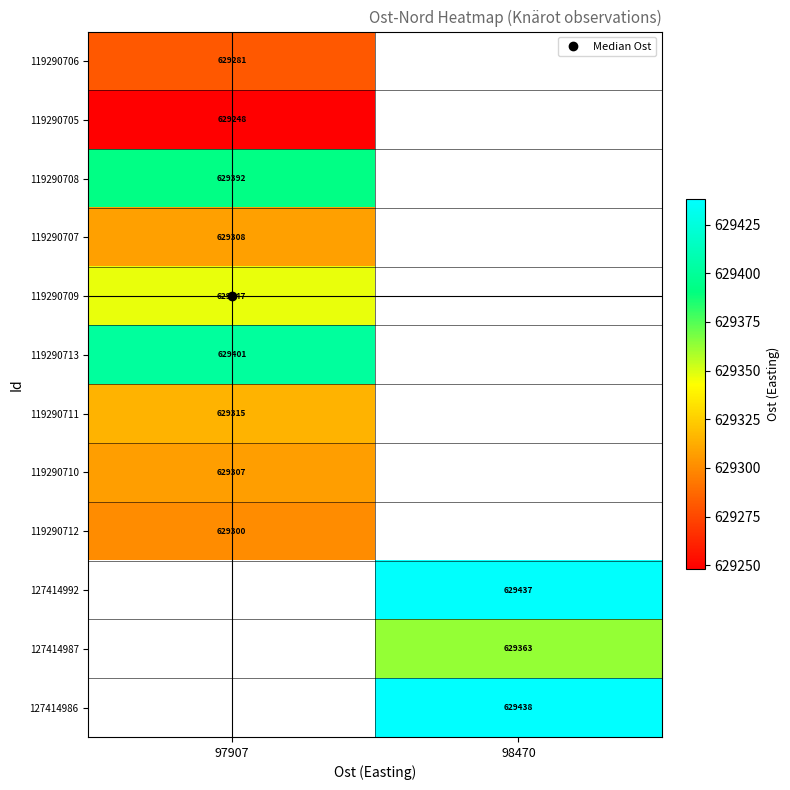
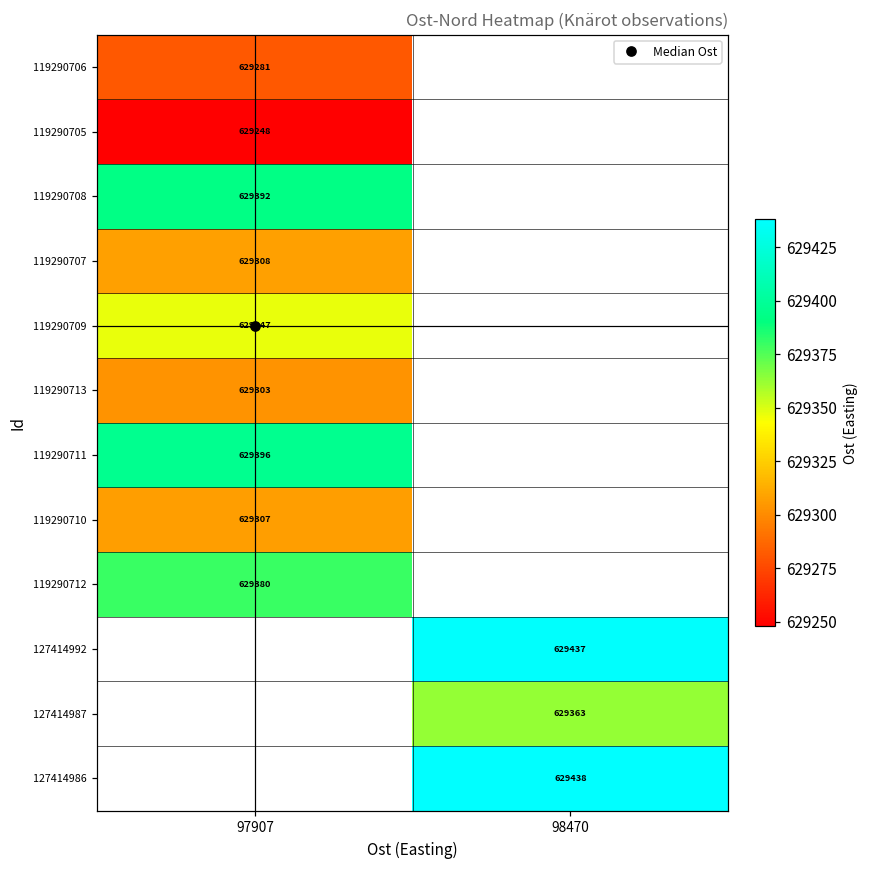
  {
    "119290706": {
      "97907": 629281
    },
    "119290705": {
      "97907": 629248
    },
    "119290708": {
      "97907": 629392
    },
    "119290707": {
      "97907": 629308
    },
    "119290713": {
-     "97907": 629401
+     "97907": 629303
    },
    "119290711": {
-     "97907": 629315
+     "97907": 629396
    },
    "119290710": {
      "97907": 629307
    },
    "119290712": {
-     "97907": 629300
+     "97907": 629380
    },
    "127414992": {
      "98470": 629437
    },
    "127414987": {
      "98470": 629363
    },
    "127414986": {
      "98470": 629438
    }
  }
